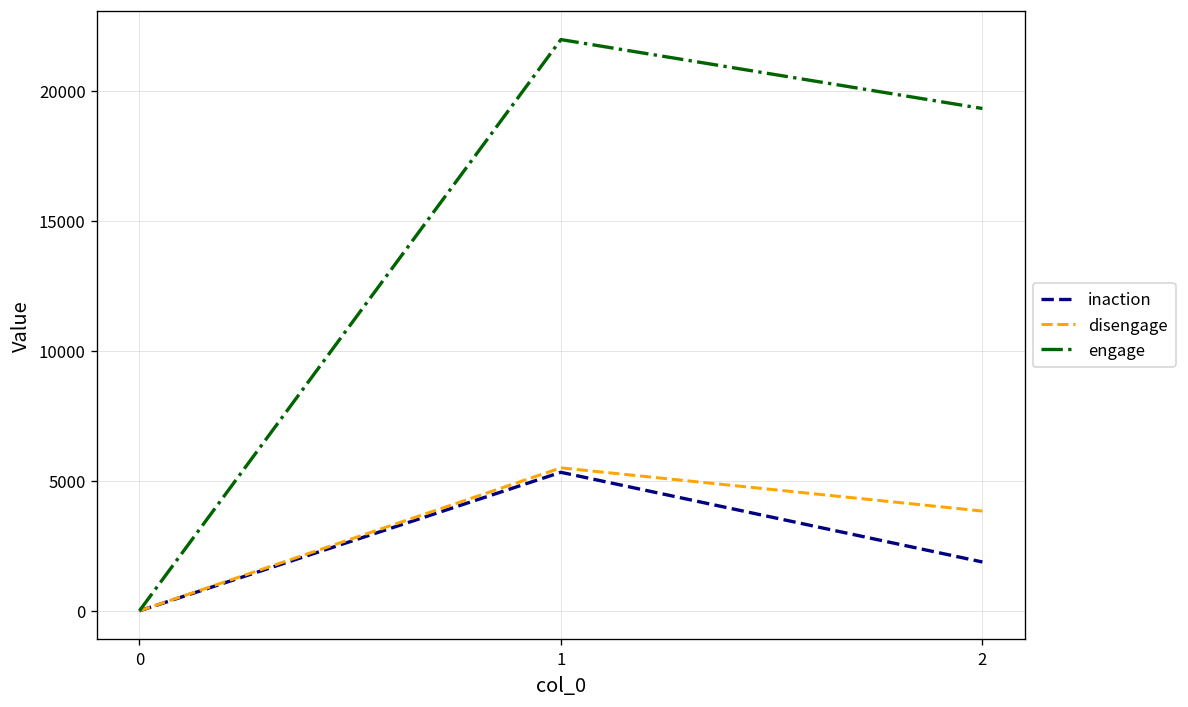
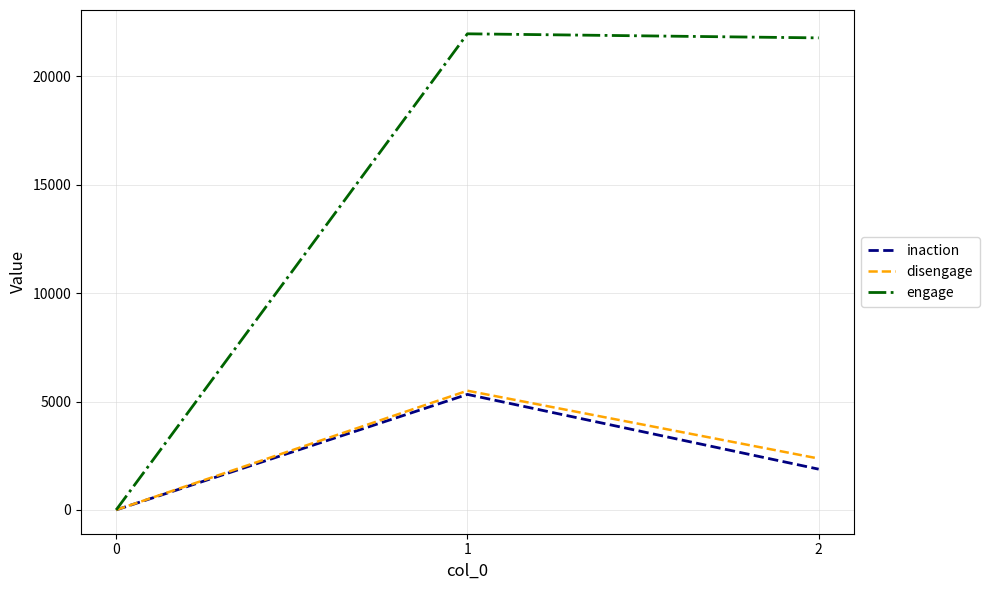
  {
    "inaction": {
      "1": 5300,
      "2": 1900
    },
    "disengage": {
      "1": 5500,
-     "2": 3800
+     "2": 2400
    },
    "engage": {
      "1": 22000,
-     "2": 19300
+     "2": 21800
    }
  }
